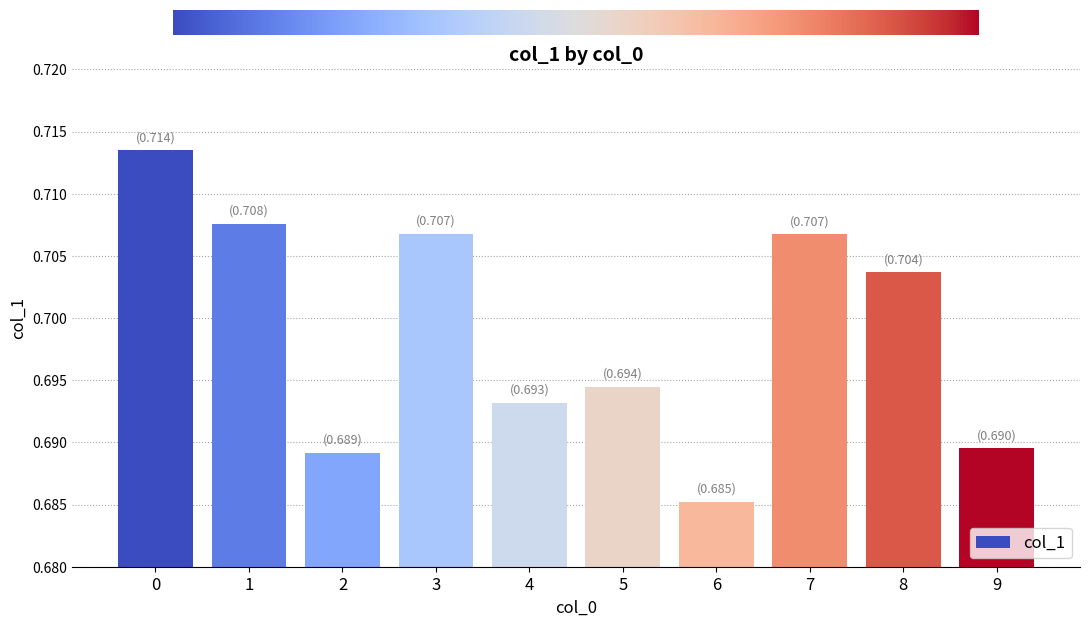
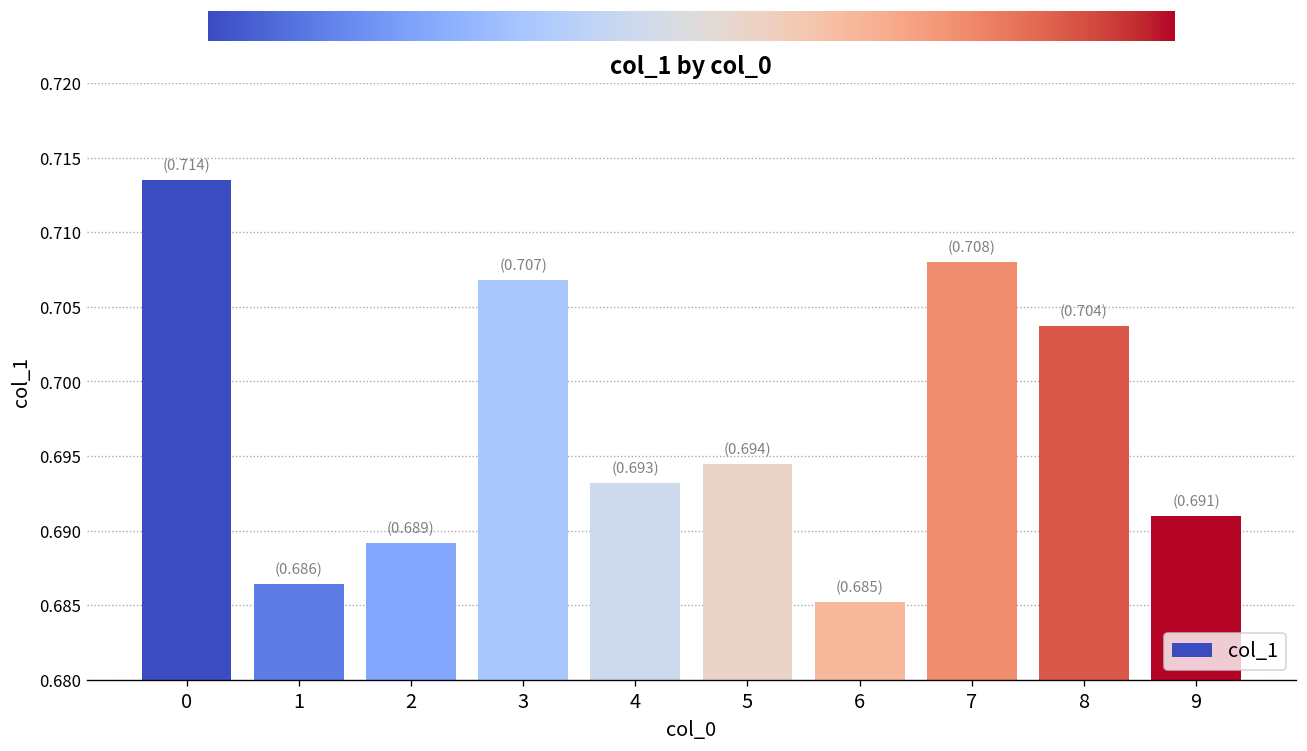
  {
    "0": "(0.714)",
-   "1": "(0.708)",
+   "1": "(0.686)",
    "2": "(0.689)",
    "3": "(0.707)",
    "4": "(0.693)",
    "5": "(0.694)",
    "6": "(0.685)",
-   "7": "(0.707)",
+   "7": "(0.708)",
    "8": "(0.704)",
-   "9": "(0.690)"
+   "9": "(0.691)"
  }
